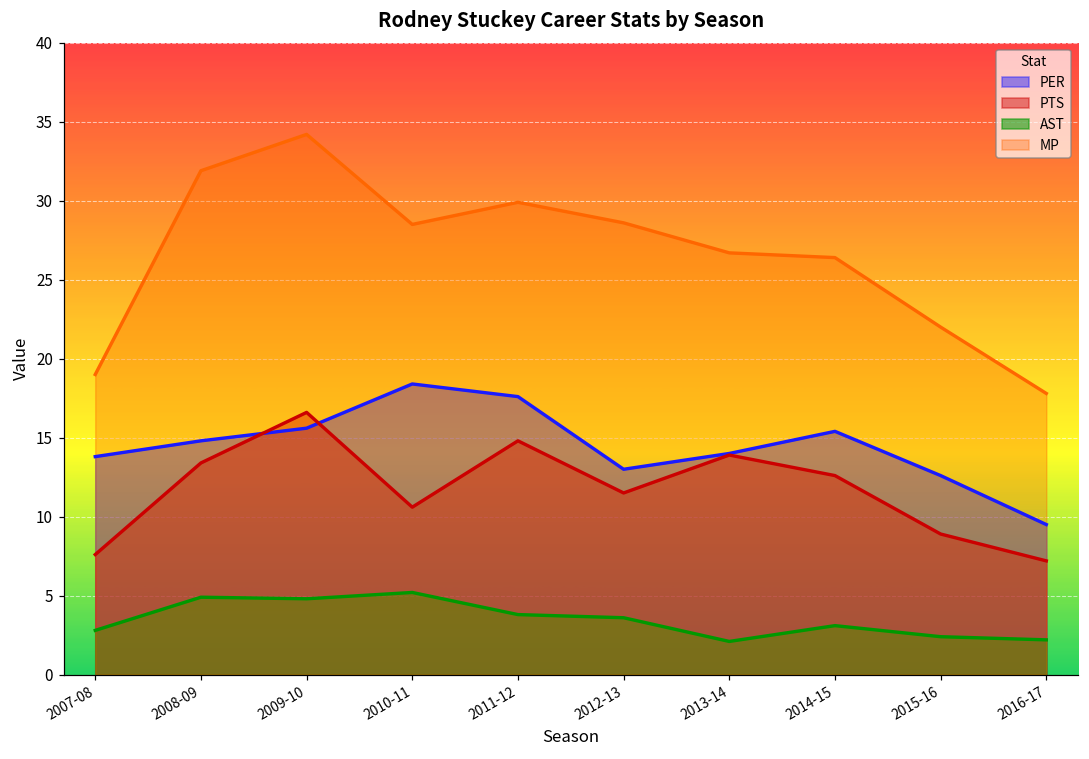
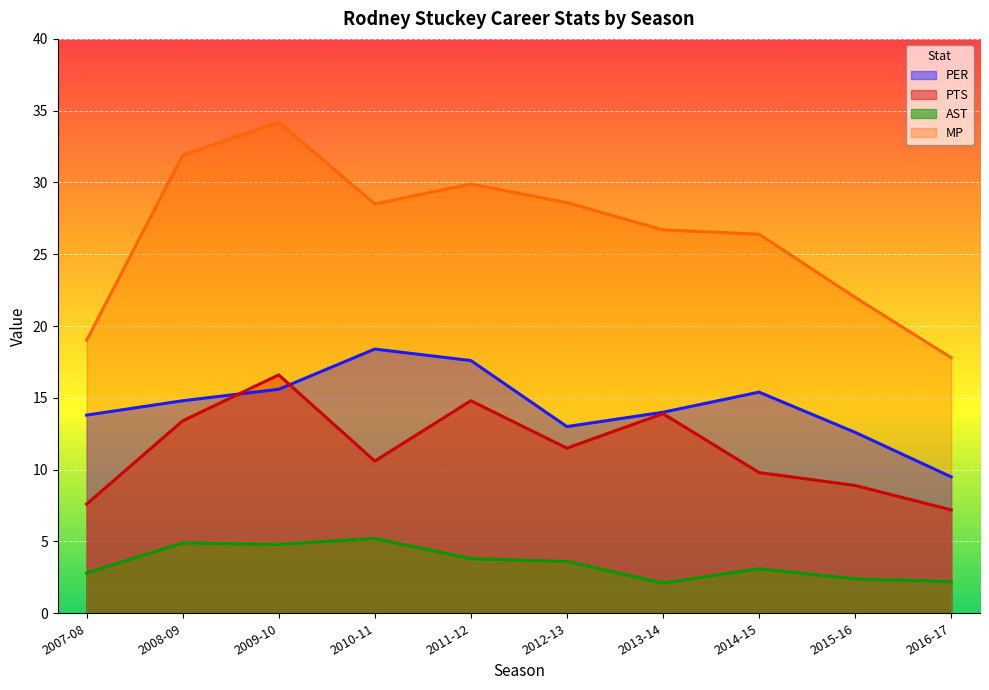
  {
    "PER": {
      "2007-08": 13.8,
      "2008-09": 14.8,
      "2009-10": 15.6,
      "2010-11": 18.4,
      "2011-12": 17.6,
      "2012-13": 13.0,
      "2014-15": 15.4,
      "2015-16": 12.6,
      "2016-17": 9.5
    },
    "PTS": {
      "2007-08": 7.6,
      "2008-09": 13.4,
      "2009-10": 16.6,
      "2010-11": 10.6,
      "2011-12": 14.8,
      "2012-13": 11.5,
-     "2014-15": 12.6,
+     "2014-15": 9.8,
      "2015-16": 8.9,
      "2016-17": 7.2
    },
    "AST": {
      "2007-08": 2.8,
      "2008-09": 4.9,
      "2009-10": 4.8,
      "2010-11": 5.2,
      "2011-12": 3.8,
      "2012-13": 3.6,
      "2013-14": 2.1,
      "2014-15": 3.1,
      "2015-16": 2.4,
      "2016-17": 2.2
    },
    "MP": {
      "2007-08": 19.0,
      "2008-09": 31.9,
      "2009-10": 34.2,
      "2010-11": 28.5,
      "2011-12": 29.9,
      "2012-13": 28.6,
      "2013-14": 26.7,
      "2014-15": 26.4,
      "2015-16": 22.0,
      "2016-17": 17.8
    }
  }
